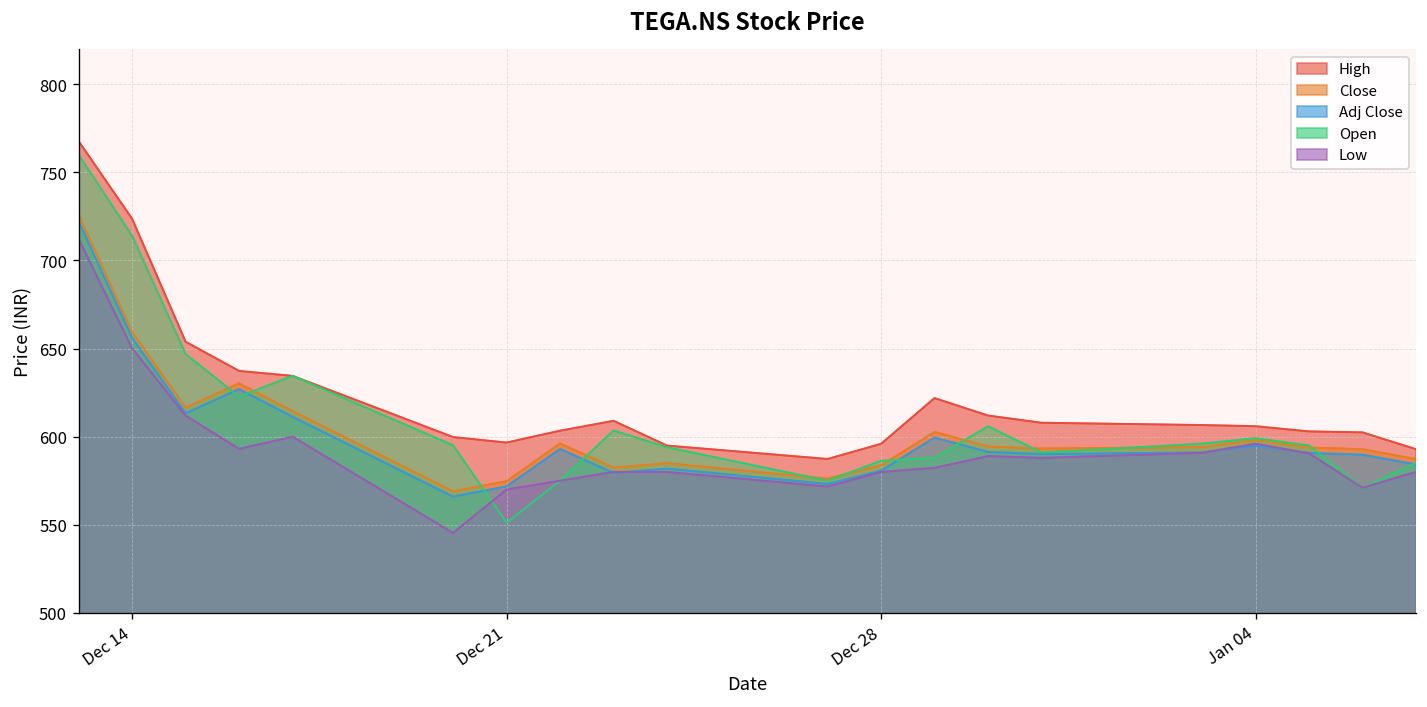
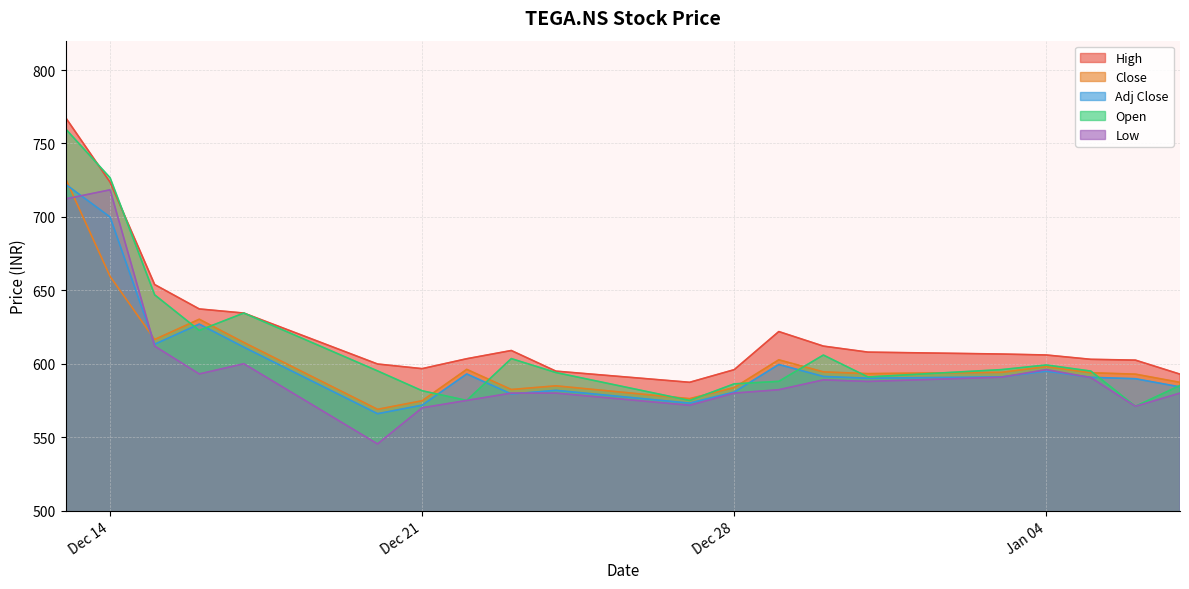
  {
    "Adj Close": {
-     "Dec 14": 656,
+     "Dec 14": 700,
      "Dec 21": 572
    },
    "Open": {
-     "Dec 14": 714,
-     "Dec 21": 551,
+     "Dec 14": 727,
+     "Dec 21": 582,
      "Dec 28": 586
    },
    "Low": {
-     "Dec 14": 650,
+     "Dec 14": 718,
      "Dec 21": 570
    }
  }
